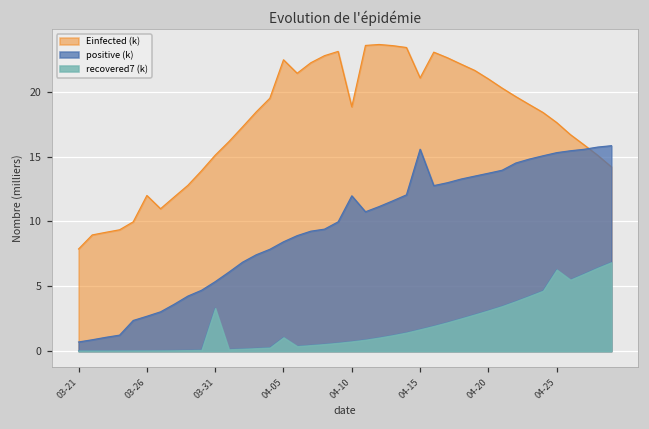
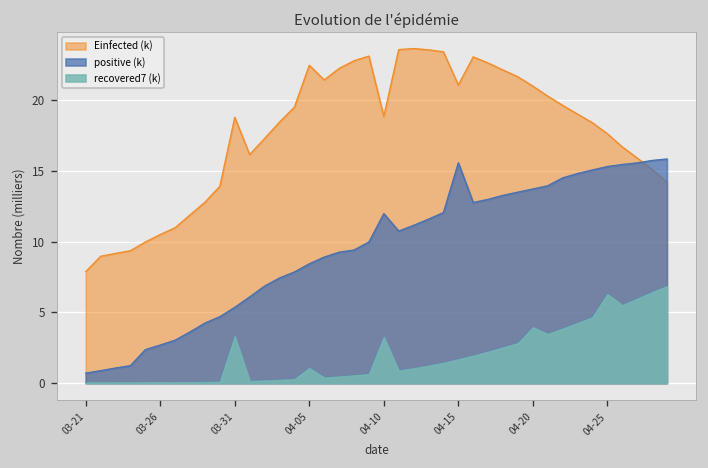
  {
    "Einfected (k)": {
      "03-21": 7.9,
-     "03-26": 12.0,
-     "03-31": 15.1,
+     "03-26": 10.5,
+     "03-31": 18.8,
      "04-05": 22.5,
      "04-10": 18.8,
      "04-15": 21.1,
      "04-20": 21.0,
      "04-25": 17.6
    },
    "positive (k)": {
      "03-21": 0.7,
      "03-26": 2.7,
      "03-31": 5.4,
      "04-05": 8.4,
      "04-10": 12.0,
      "04-15": 15.6,
      "04-20": 13.7,
      "04-25": 15.3
    },
    "recovered7 (k)": {
      "03-21": 0.0,
      "03-26": 0.0,
      "03-31": 3.3,
      "04-05": 1.1,
-     "04-10": 0.8,
+     "04-10": 3.3,
      "04-15": 1.7,
-     "04-20": 3.1,
+     "04-20": 3.9,
      "04-25": 6.3
    }
  }
